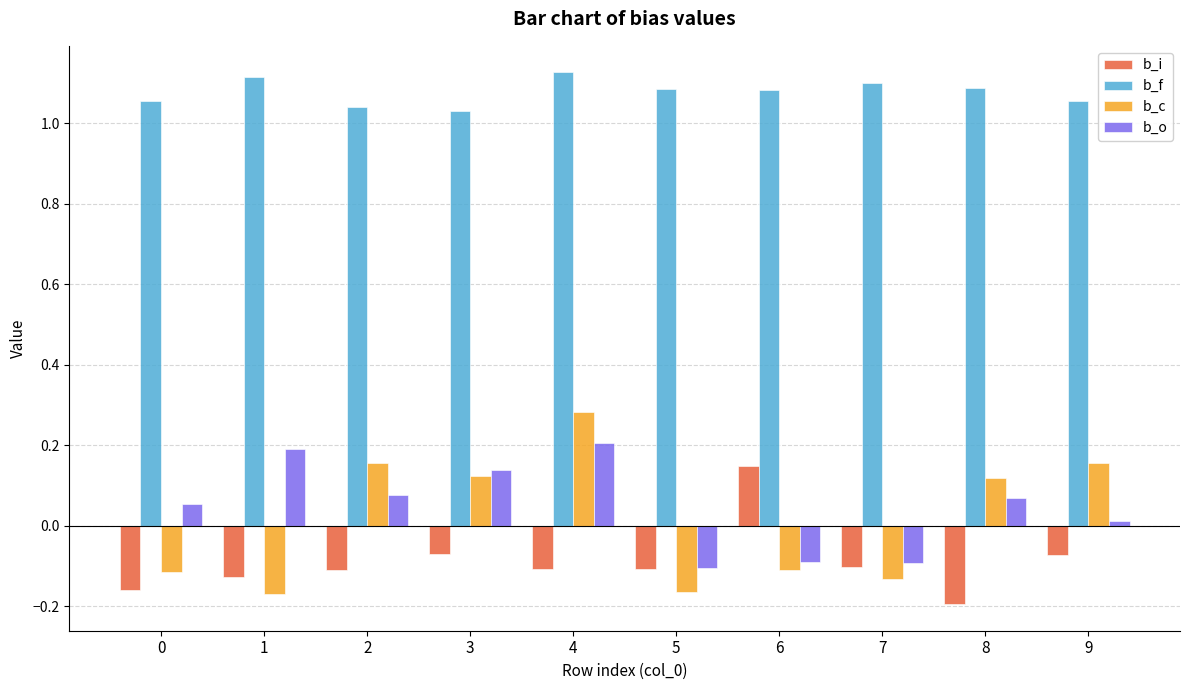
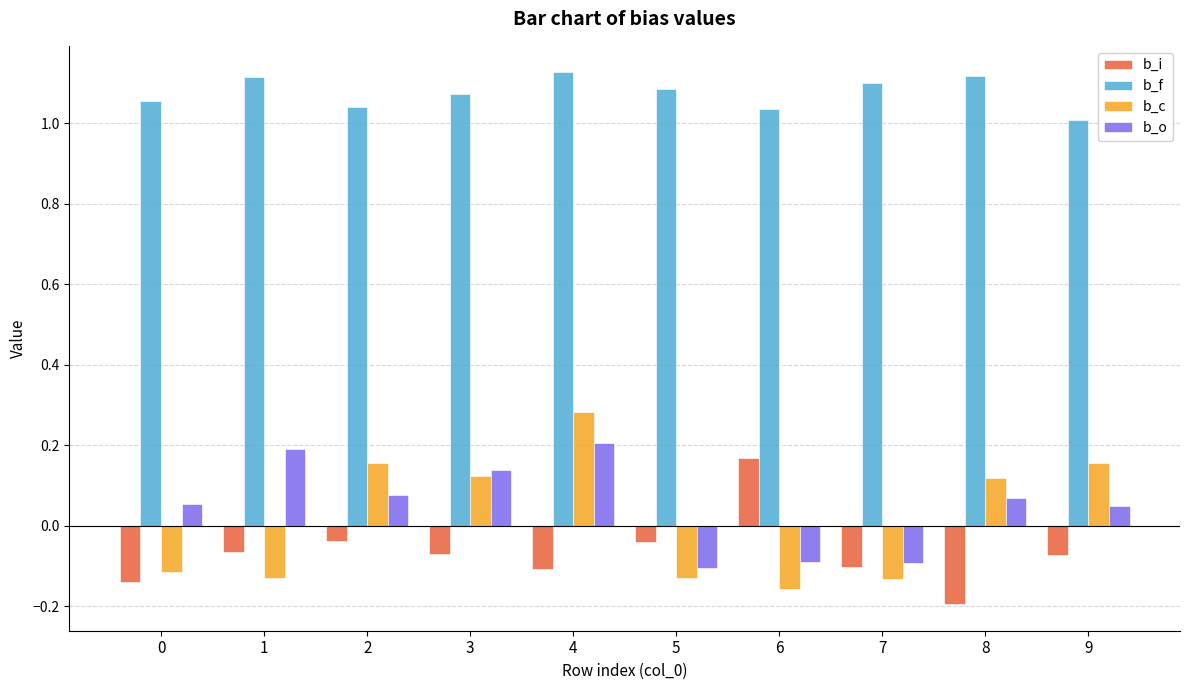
  {
    "b_i": {
-     "0": -0.16,
-     "1": -0.13,
-     "2": -0.11,
+     "0": -0.14,
+     "1": -0.07,
+     "2": -0.04,
      "3": -0.07,
      "4": -0.11,
-     "5": -0.11,
-     "6": 0.15,
+     "5": -0.04,
+     "6": 0.17,
      "7": -0.10,
      "8": -0.19,
      "9": -0.07
    },
    "b_f": {
      "0": 1.06,
      "1": 1.12,
      "2": 1.04,
-     "3": 1.03,
+     "3": 1.07,
      "4": 1.13,
      "5": 1.09,
-     "6": 1.08,
+     "6": 1.04,
      "7": 1.10,
-     "8": 1.09,
-     "9": 1.06
+     "8": 1.12,
+     "9": 1.01
    },
    "b_c": {
      "0": -0.12,
-     "1": -0.17,
+     "1": -0.13,
      "2": 0.16,
      "3": 0.12,
      "4": 0.28,
-     "5": -0.16,
-     "6": -0.11,
+     "5": -0.13,
+     "6": -0.16,
      "7": -0.13,
      "8": 0.12,
      "9": 0.16
    },
    "b_o": {
      "0": 0.05,
      "1": 0.19,
      "2": 0.08,
      "3": 0.14,
      "4": 0.21,
      "5": -0.10,
      "6": -0.09,
      "7": -0.09,
      "8": 0.07,
-     "9": 0.01
+     "9": 0.05
    }
  }
